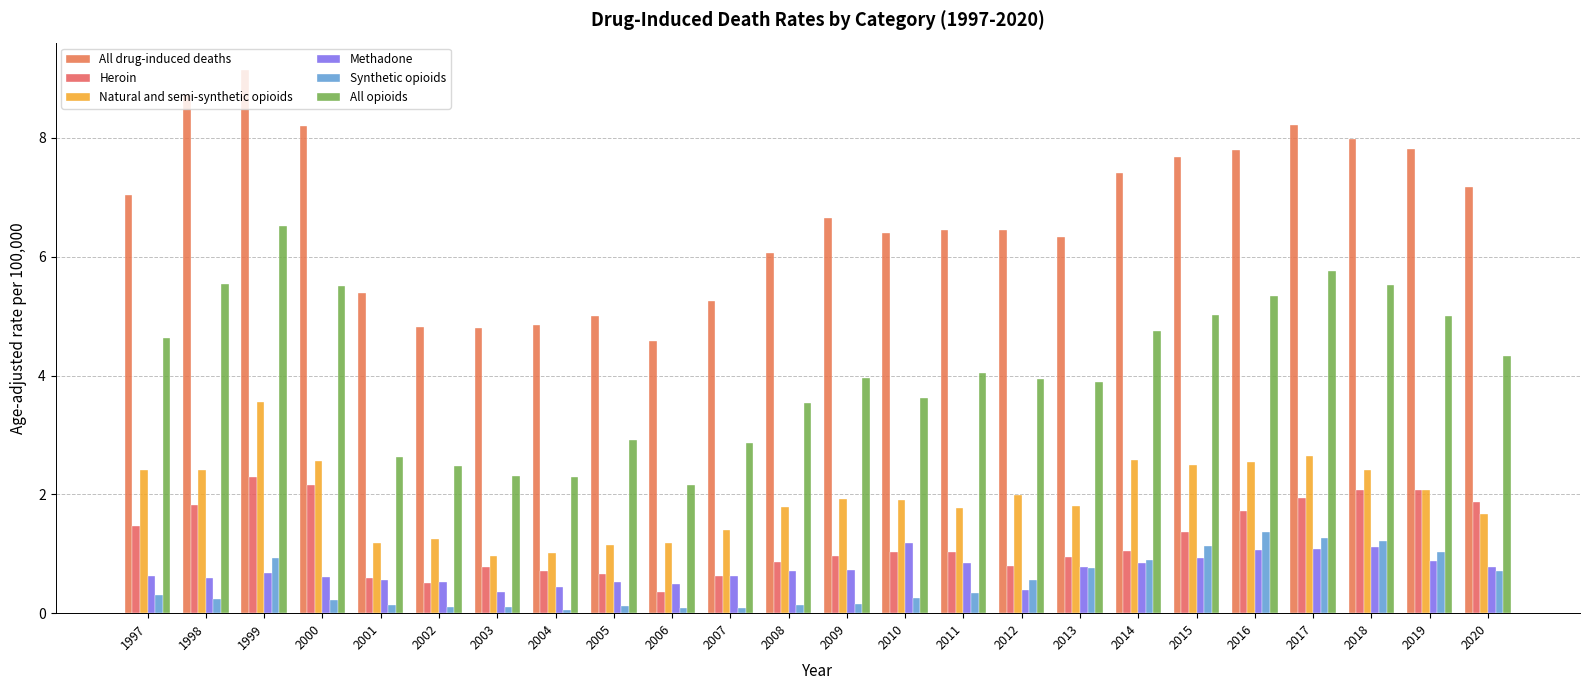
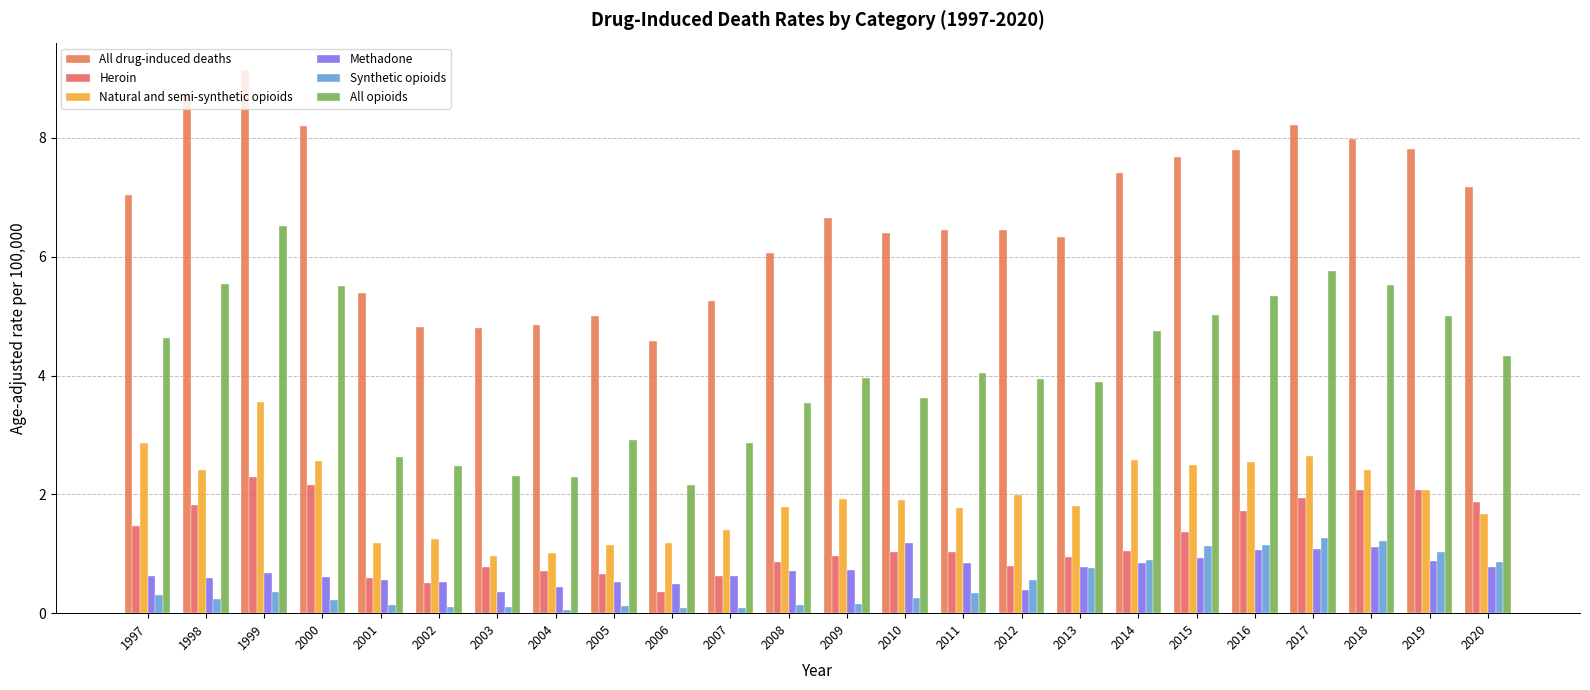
  {
    "Natural and semi-synthetic opioids": {
-     "1997": 2.4,
+     "1997": 2.9,
      "1998": 2.4,
      "1999": 3.6,
      "2000": 2.6,
      "2001": 1.2,
      "2002": 1.2,
      "2003": 1.0,
      "2004": 1.0,
      "2005": 1.2,
      "2006": 1.2,
      "2007": 1.4,
      "2008": 1.8,
      "2009": 1.9,
      "2010": 1.9,
      "2011": 1.8,
      "2012": 2.0,
      "2013": 1.8,
      "2014": 2.6,
      "2015": 2.5,
      "2016": 2.5,
      "2017": 2.6,
      "2018": 2.4,
      "2019": 2.1,
      "2020": 1.7
    },
    "Methadone": {
      "1997": 0.6,
      "1998": 0.6,
      "1999": 0.7,
      "2000": 0.6,
      "2001": 0.6,
      "2002": 0.5,
      "2003": 0.4,
      "2004": 0.4,
      "2005": 0.5,
      "2006": 0.5,
      "2007": 0.6,
      "2008": 0.7,
      "2009": 0.7,
      "2010": 1.2,
      "2011": 0.8,
      "2012": 0.4,
      "2013": 0.8,
      "2014": 0.8,
      "2015": 0.9,
      "2016": 1.1,
      "2017": 1.1,
      "2018": 1.1,
      "2019": 0.9,
      "2020": 0.8
    },
    "Synthetic opioids": {
      "1997": 0.3,
      "1998": 0.2,
-     "1999": 0.9,
+     "1999": 0.4,
      "2000": 0.2,
      "2001": 0.1,
      "2002": 0.1,
      "2003": 0.1,
      "2004": 0.1,
      "2005": 0.1,
      "2006": 0.1,
      "2007": 0.1,
      "2008": 0.1,
      "2009": 0.1,
      "2010": 0.3,
      "2011": 0.3,
      "2012": 0.6,
      "2013": 0.8,
      "2014": 0.9,
      "2015": 1.1,
-     "2016": 1.4,
+     "2016": 1.1,
      "2017": 1.3,
      "2018": 1.2,
      "2019": 1.0,
-     "2020": 0.7
+     "2020": 0.9
    },
    "All opioids": {
      "1997": 4.6,
      "1998": 5.5,
      "1999": 6.5,
      "2000": 5.5,
      "2001": 2.6,
      "2002": 2.5,
      "2003": 2.3,
      "2004": 2.3,
      "2005": 2.9,
      "2006": 2.2,
      "2007": 2.9,
      "2008": 3.5,
      "2009": 4.0,
      "2010": 3.6,
      "2011": 4.0,
      "2012": 3.9,
      "2013": 3.9,
      "2014": 4.8,
      "2015": 5.0,
      "2016": 5.3,
      "2017": 5.8,
      "2018": 5.5,
      "2019": 5.0,
      "2020": 4.3
    }
  }
